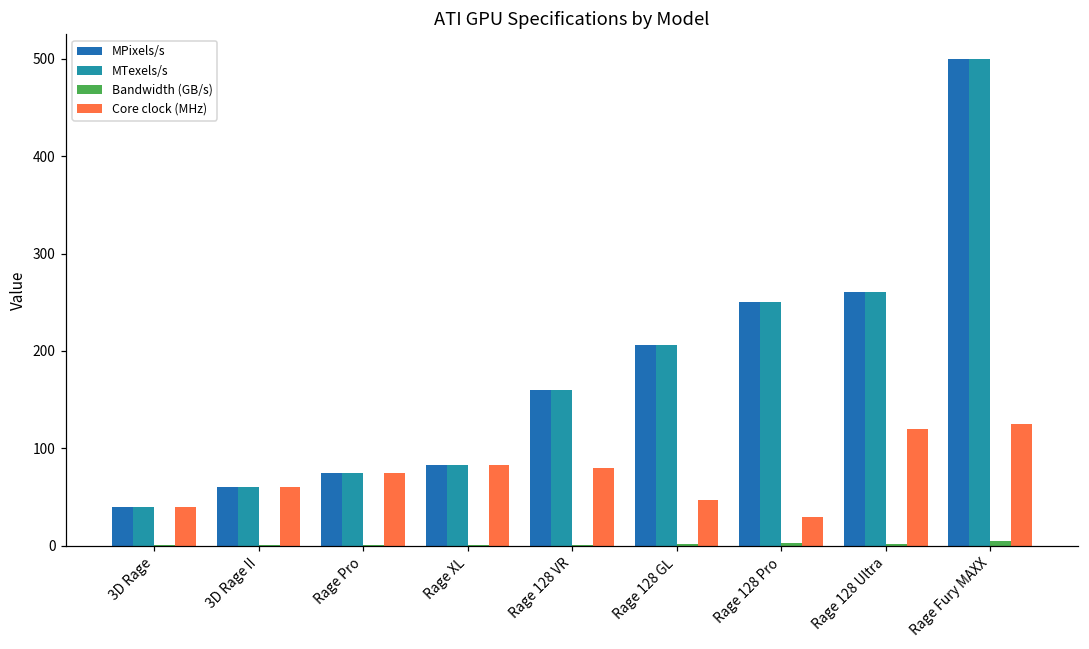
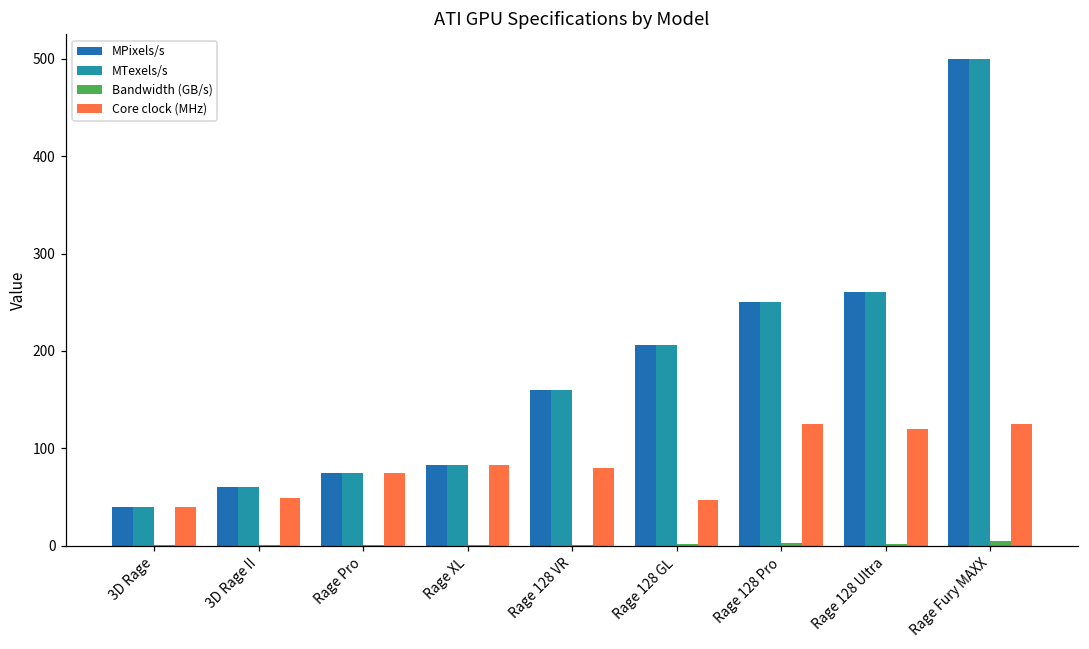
  {
    "Bandwidth (GB/s)": {
      "Rage Fury MAXX": 0
    },
    "Core clock (MHz)": {
      "3D Rage": 40,
-     "3D Rage II": 60,
+     "3D Rage II": 50,
      "Rage Pro": 80,
      "Rage XL": 80,
      "Rage 128 VR": 80,
      "Rage 128 GL": 50,
-     "Rage 128 Pro": 30,
+     "Rage 128 Pro": 130,
      "Rage 128 Ultra": 120,
      "Rage Fury MAXX": 130
    }
  }
